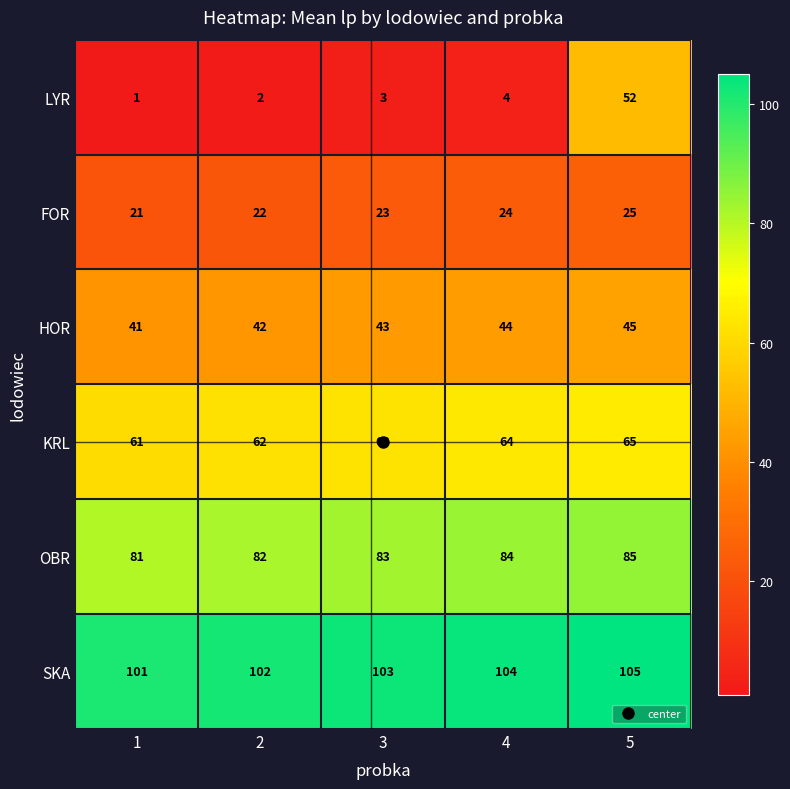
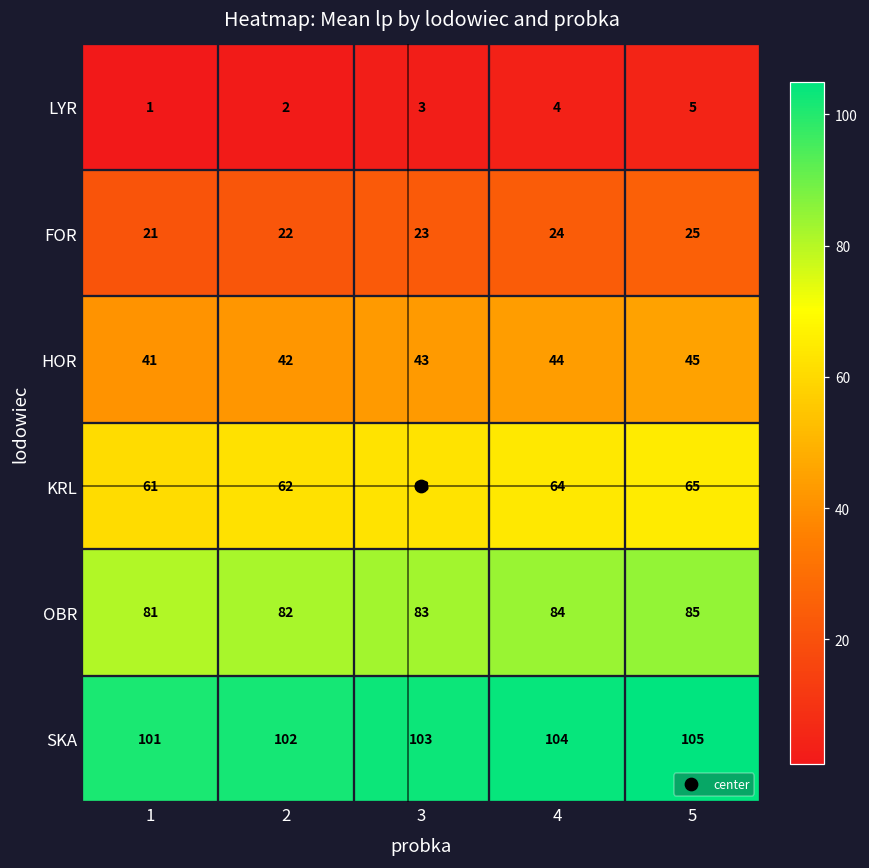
  {
    "LYR": {
      "1": 1,
      "2": 2,
      "3": 3,
      "4": 4,
-     "5": 52
+     "5": 5
    },
    "FOR": {
      "1": 21,
      "2": 22,
      "3": 23,
      "4": 24,
      "5": 25
    },
    "HOR": {
      "1": 41,
      "2": 42,
      "3": 43,
      "4": 44,
      "5": 45
    },
    "KRL": {
      "1": 61,
      "2": 62,
      "4": 64,
      "5": 65
    },
    "OBR": {
      "1": 81,
      "2": 82,
      "3": 83,
      "4": 84,
      "5": 85
    },
    "SKA": {
      "1": 101,
      "2": 102,
      "3": 103,
      "4": 104,
      "5": 105
    }
  }
